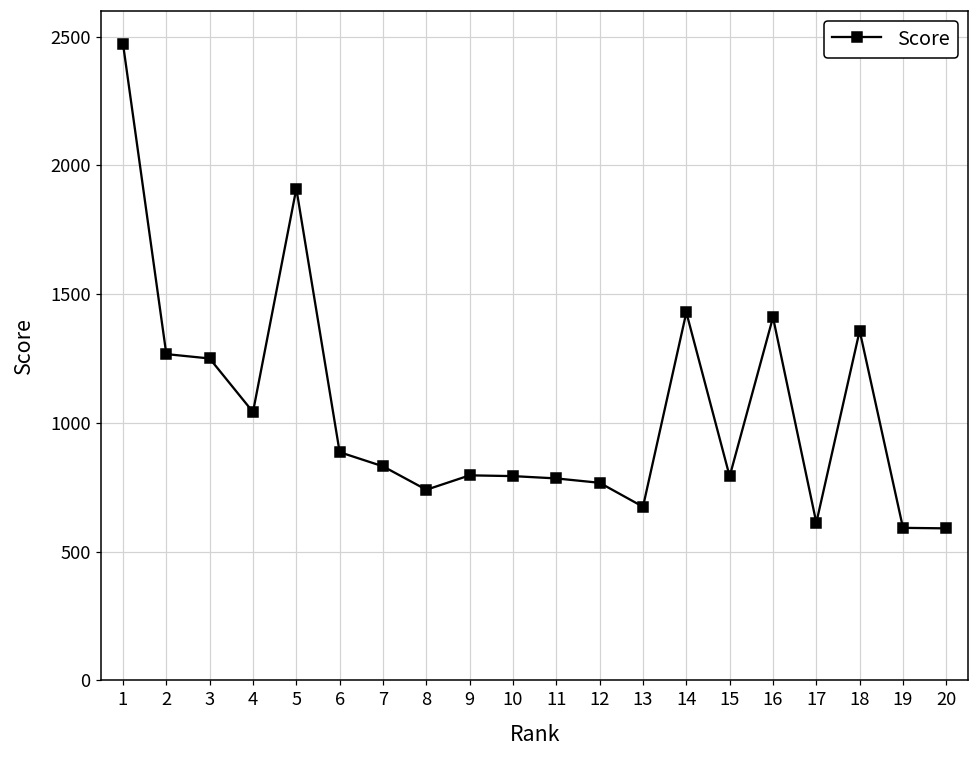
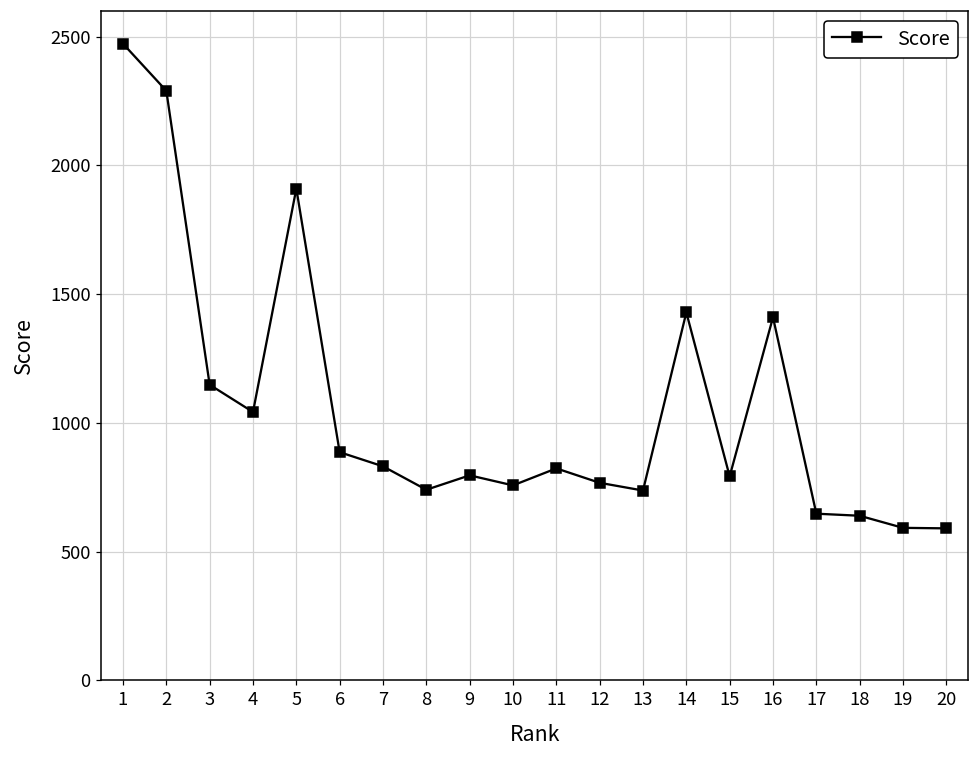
  {
    "1": 2470,
-   "2": 1270,
-   "3": 1250,
+   "2": 2290,
+   "3": 1150,
    "4": 1040,
    "5": 1910,
    "6": 890,
    "7": 830,
    "8": 740,
    "9": 800,
-   "10": 790,
-   "11": 780,
+   "10": 760,
+   "11": 820,
    "12": 770,
-   "13": 670,
+   "13": 740,
    "14": 1430,
    "15": 790,
    "16": 1410,
-   "17": 610,
-   "18": 1360,
+   "17": 650,
+   "18": 640,
    "19": 590,
    "20": 590
  }
